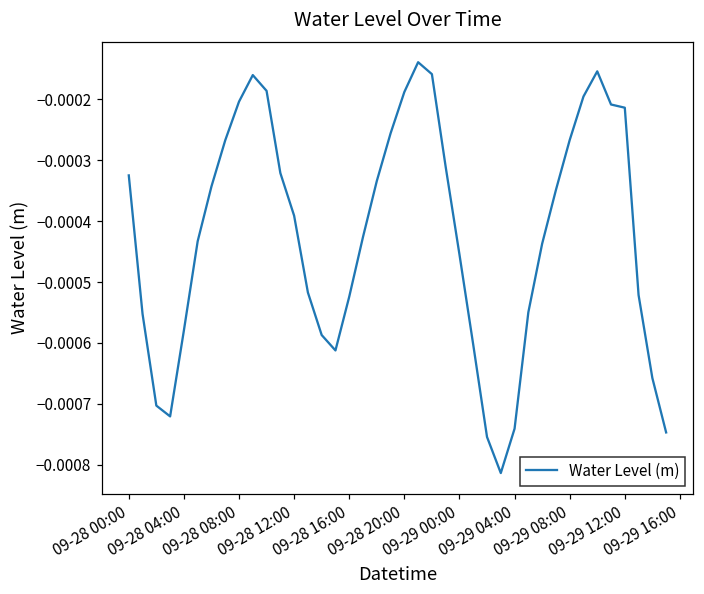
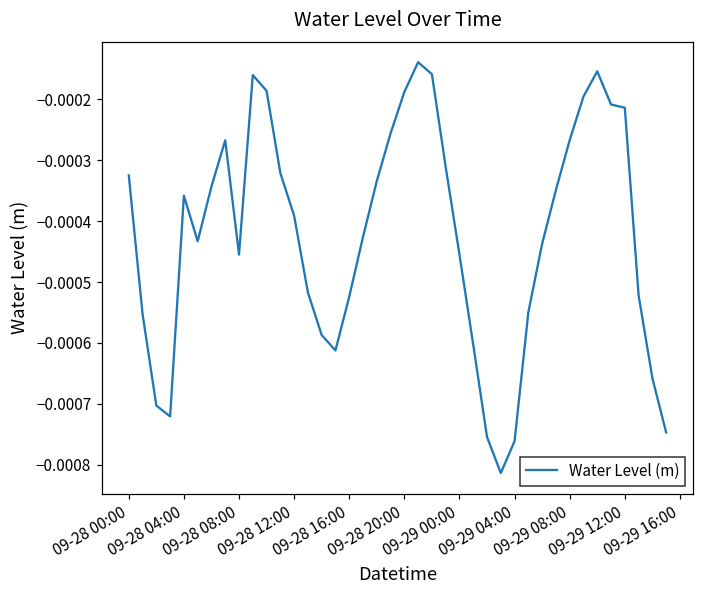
  {
    "09-28 00:00": -0.00032,
-   "09-28 04:00": -0.00058,
-   "09-28 08:00": -0.00020,
+   "09-28 04:00": -0.00036,
+   "09-28 08:00": -0.00045,
    "09-28 12:00": -0.00039,
    "09-28 16:00": -0.00052,
    "09-28 20:00": -0.00019,
    "09-29 00:00": -0.00045,
-   "09-29 04:00": -0.00074,
+   "09-29 04:00": -0.00076,
    "09-29 08:00": -0.00027,
    "09-29 12:00": -0.00021
  }
